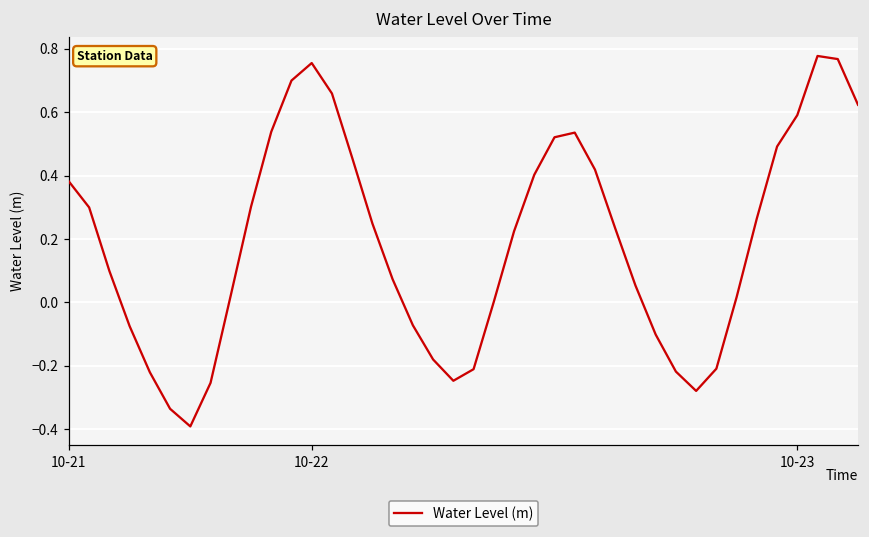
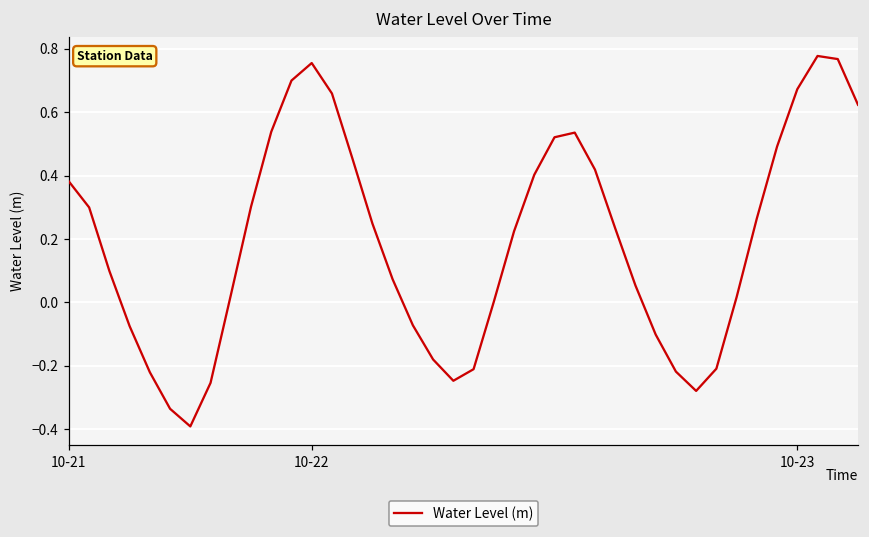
  {
    "10-21": 0.38,
    "10-22": 0.75,
-   "10-23": 0.59
+   "10-23": 0.67
  }
